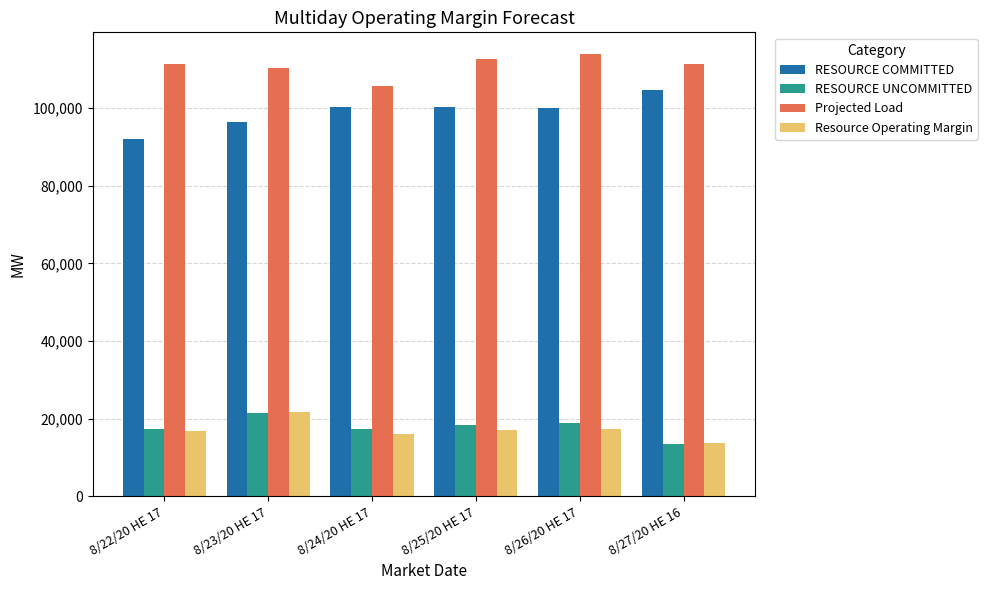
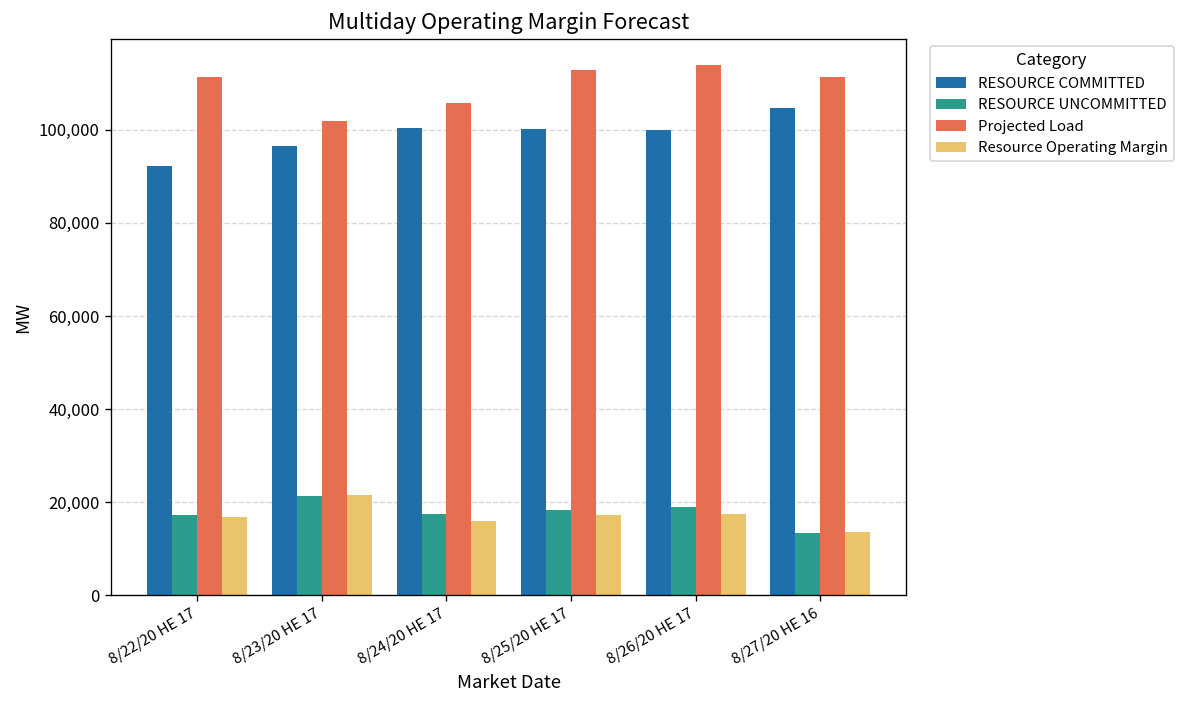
  {
    "Projected Load": {
      "8/22/20 HE 17": "111,000",
-     "8/23/20 HE 17": "110,000",
+     "8/23/20 HE 17": "102,000",
      "8/24/20 HE 17": "106,000",
      "8/25/20 HE 17": "113,000",
      "8/26/20 HE 17": "114,000",
      "8/27/20 HE 16": "111,000"
    },
    "Resource Operating Margin": {
      "8/22/20 HE 17": "17,000",
      "8/23/20 HE 17": "22,000",
      "8/24/20 HE 17": "16,000",
      "8/25/20 HE 17": "17,000",
      "8/26/20 HE 17": "17,000",
      "8/27/20 HE 16": "14,000"
    }
  }
